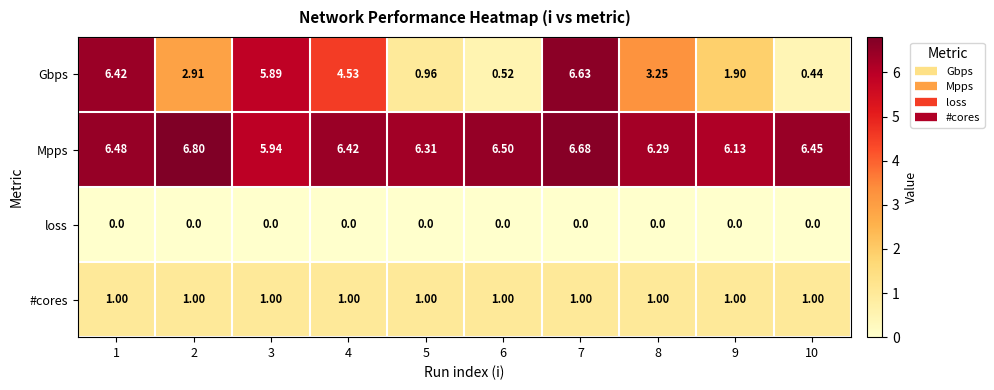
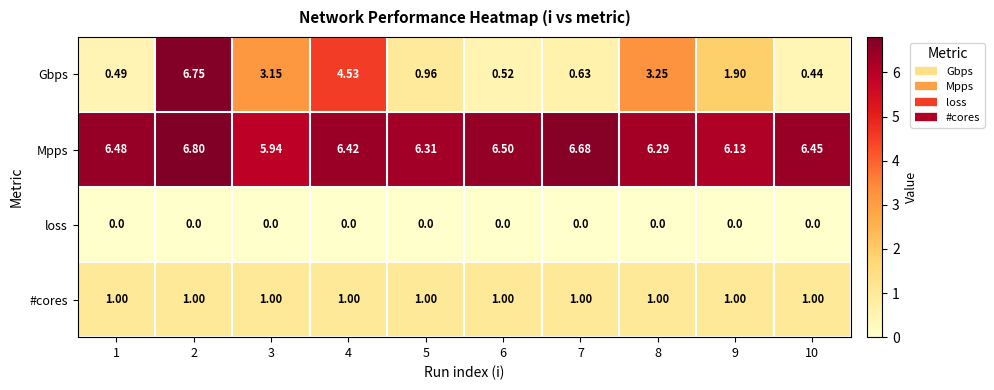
  {
    "Gbps": {
-     "1": 6.42,
-     "2": 2.91,
-     "3": 5.89,
+     "1": 0.49,
+     "2": 6.75,
+     "3": 3.15,
      "4": 4.53,
      "5": 0.96,
      "6": 0.52,
-     "7": 6.63,
+     "7": 0.63,
      "8": 3.25,
      "9": 1.90,
      "10": 0.44
    },
    "Mpps": {
      "1": 6.48,
      "2": 6.80,
      "3": 5.94,
      "4": 6.42,
      "5": 6.31,
      "6": 6.50,
      "7": 6.68,
      "8": 6.29,
      "9": 6.13,
      "10": 6.45
    },
    "loss": {
      "1": 0.0,
      "2": 0.0,
      "3": 0.0,
      "4": 0.0,
      "5": 0.0,
      "6": 0.0,
      "7": 0.0,
      "8": 0.0,
      "9": 0.0,
      "10": 0.0
    },
    "#cores": {
      "1": 1.00,
      "2": 1.00,
      "3": 1.00,
      "4": 1.00,
      "5": 1.00,
      "6": 1.00,
      "7": 1.00,
      "8": 1.00,
      "9": 1.00,
      "10": 1.00
    }
  }
